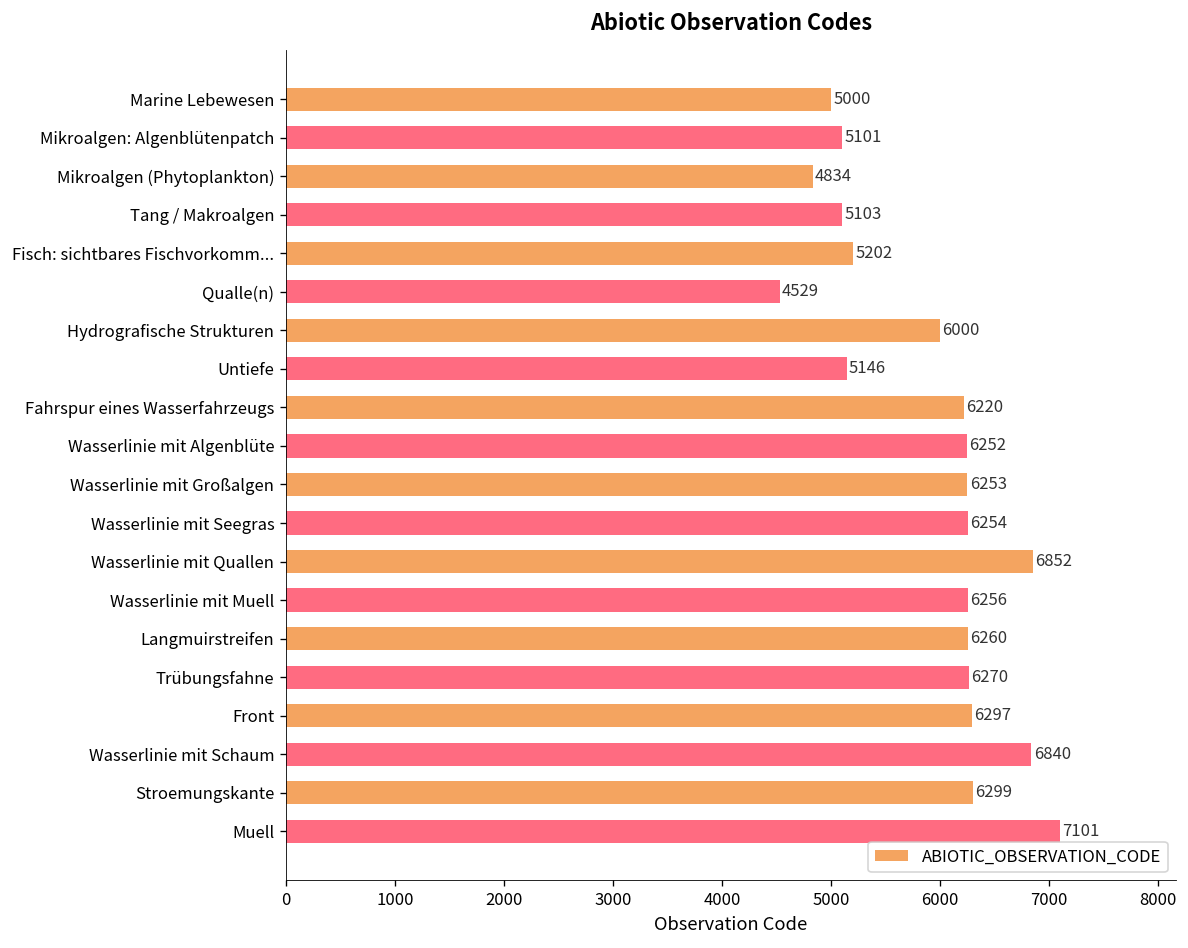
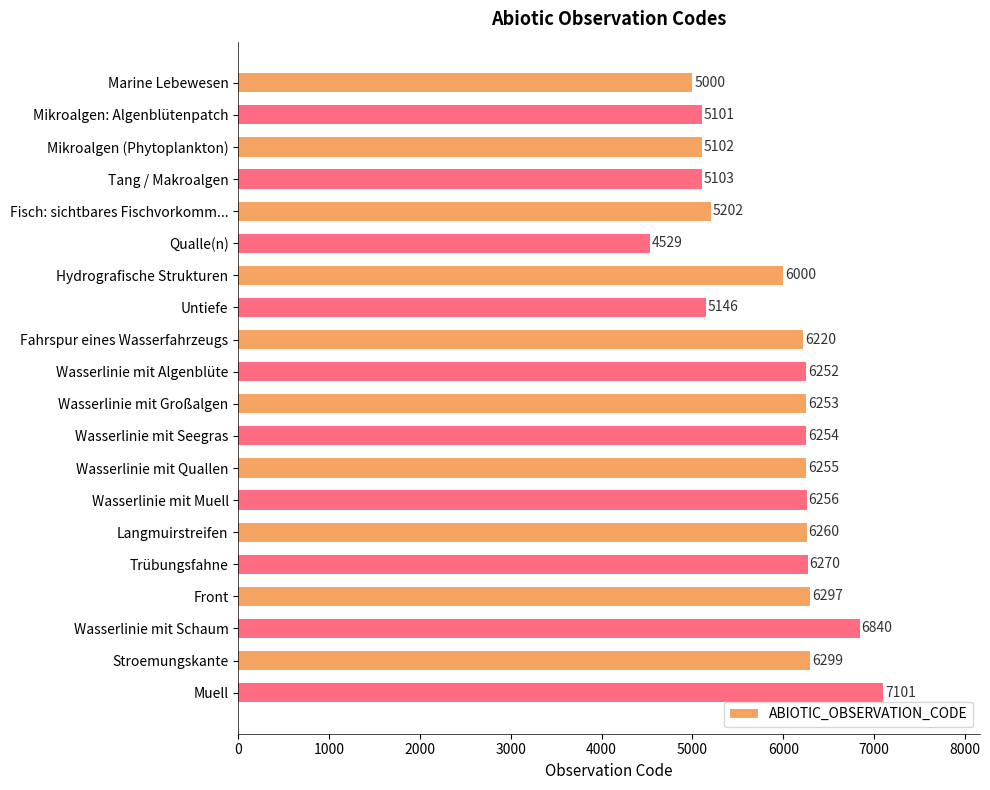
  {
    "Marine Lebewesen": 5000,
    "Mikroalgen: Algenblütenpatch": 5101,
-   "Mikroalgen (Phytoplankton)": 4834,
+   "Mikroalgen (Phytoplankton)": 5102,
    "Tang / Makroalgen": 5103,
    "Fisch: sichtbares Fischvorkomm...": 5202,
    "Qualle(n)": 4529,
    "Hydrografische Strukturen": 6000,
    "Untiefe": 5146,
    "Fahrspur eines Wasserfahrzeugs": 6220,
    "Wasserlinie mit Algenblüte": 6252,
    "Wasserlinie mit Großalgen": 6253,
    "Wasserlinie mit Seegras": 6254,
-   "Wasserlinie mit Quallen": 6852,
+   "Wasserlinie mit Quallen": 6255,
    "Wasserlinie mit Muell": 6256,
    "Langmuirstreifen": 6260,
    "Trübungsfahne": 6270,
    "Front": 6297,
    "Wasserlinie mit Schaum": 6840,
    "Stroemungskante": 6299,
    "Muell": 7101
  }
